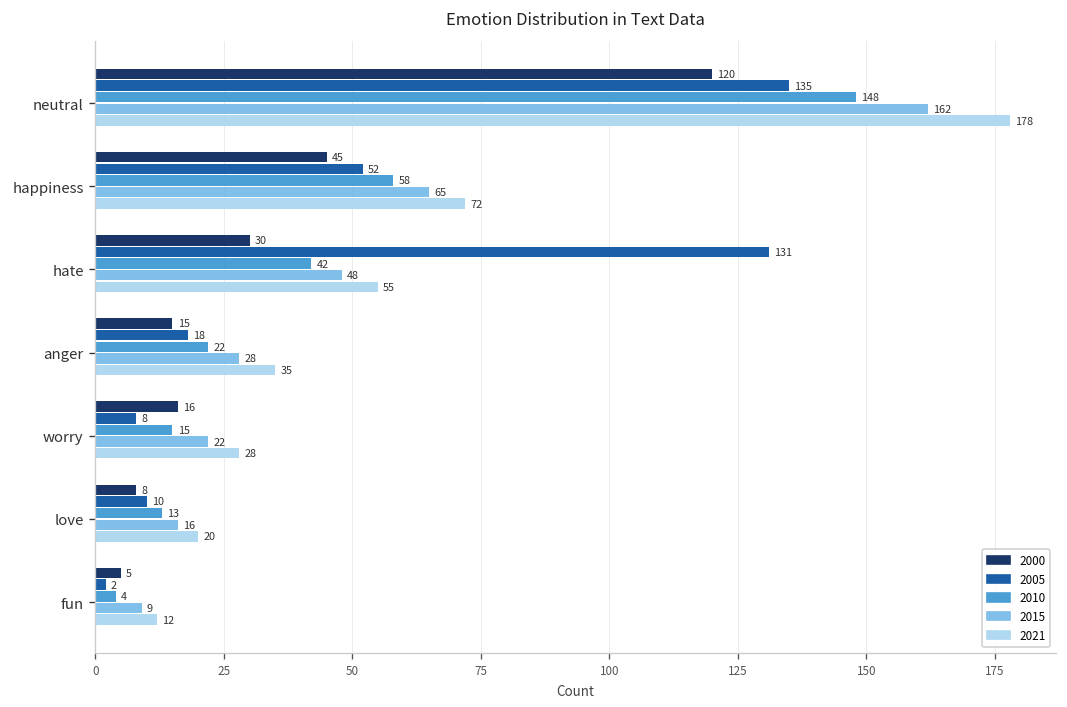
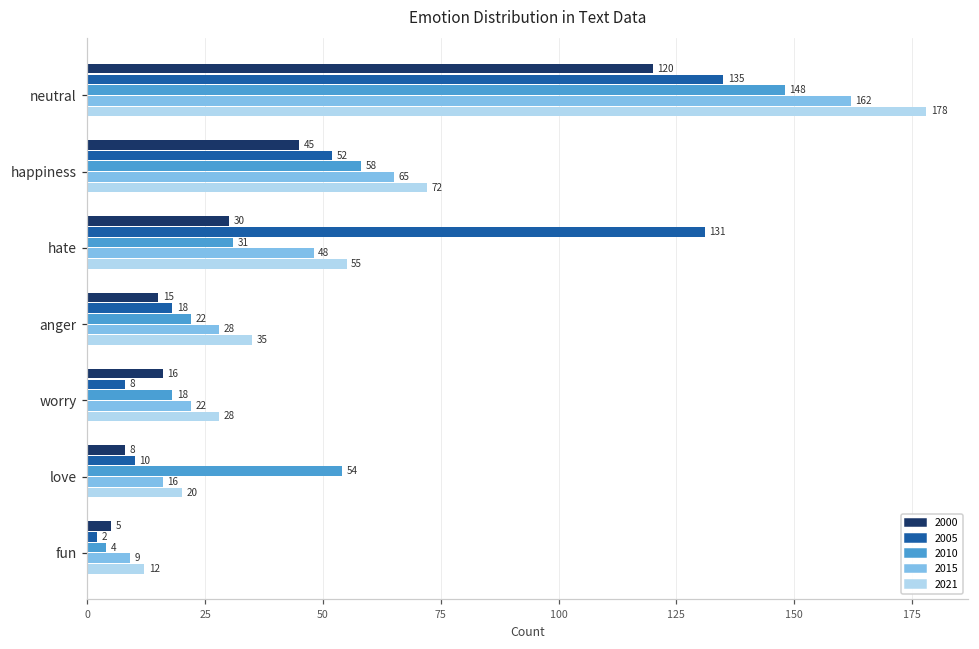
  {
    "2000": {
      "neutral": 120,
      "happiness": 45,
      "hate": 30,
      "anger": 15,
      "worry": 16,
      "love": 8,
      "fun": 5
    },
    "2005": {
      "neutral": 135,
      "happiness": 52,
      "hate": 131,
      "anger": 18,
      "worry": 8,
      "love": 10,
      "fun": 2
    },
    "2010": {
      "neutral": 148,
      "happiness": 58,
-     "hate": 42,
+     "hate": 31,
      "anger": 22,
-     "worry": 15,
-     "love": 13,
+     "worry": 18,
+     "love": 54,
      "fun": 4
    }
  }
